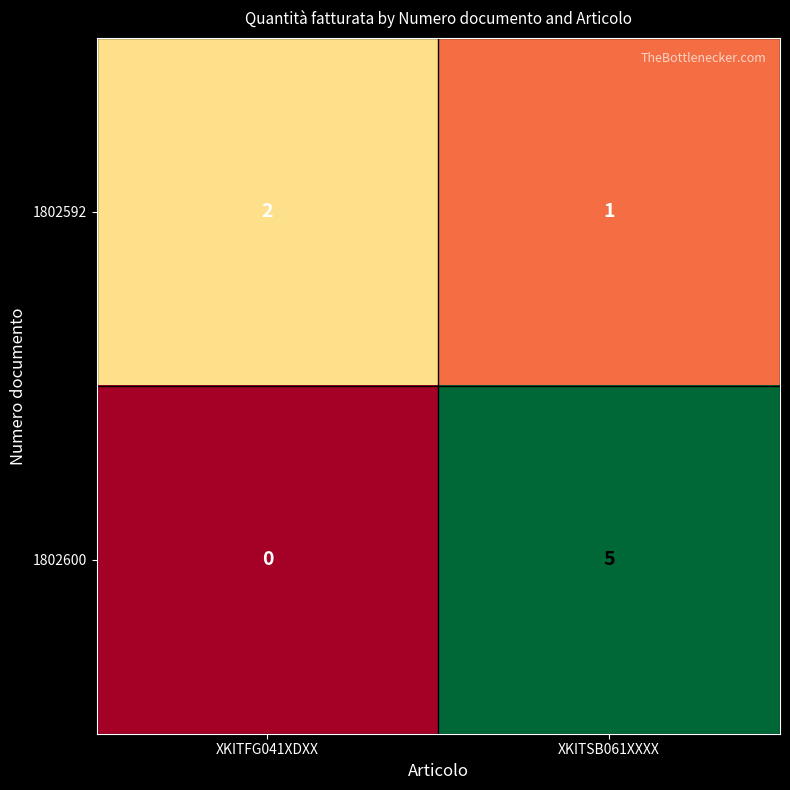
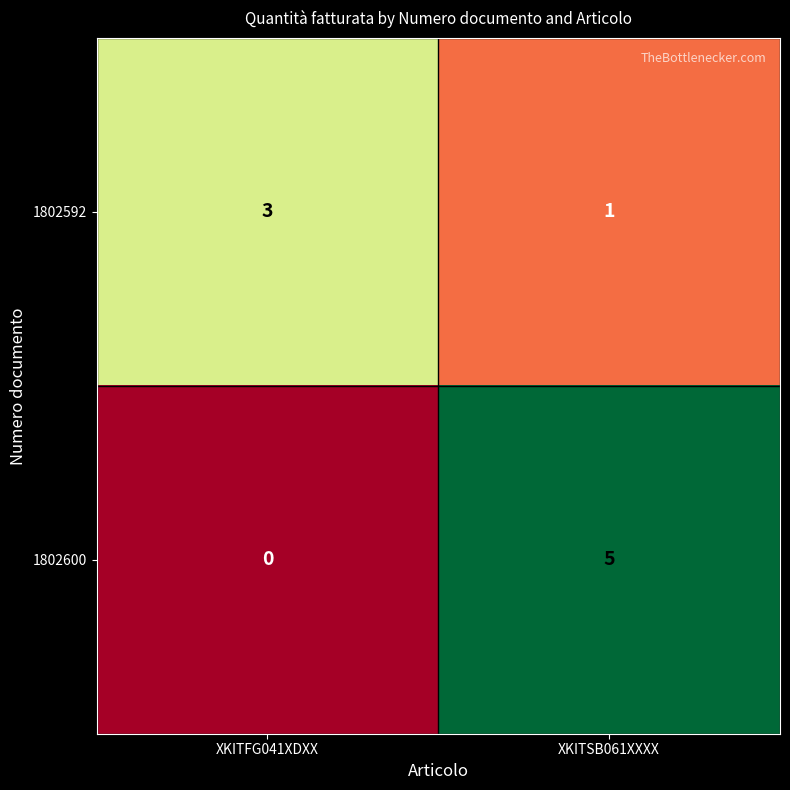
  {
    "1802592": {
-     "XKITFG041XDXX": 2
+     "XKITFG041XDXX": 3
    },
    "1802600": {
      "XKITFG041XDXX": 0,
      "XKITSB061XXXX": 5
    }
  }
